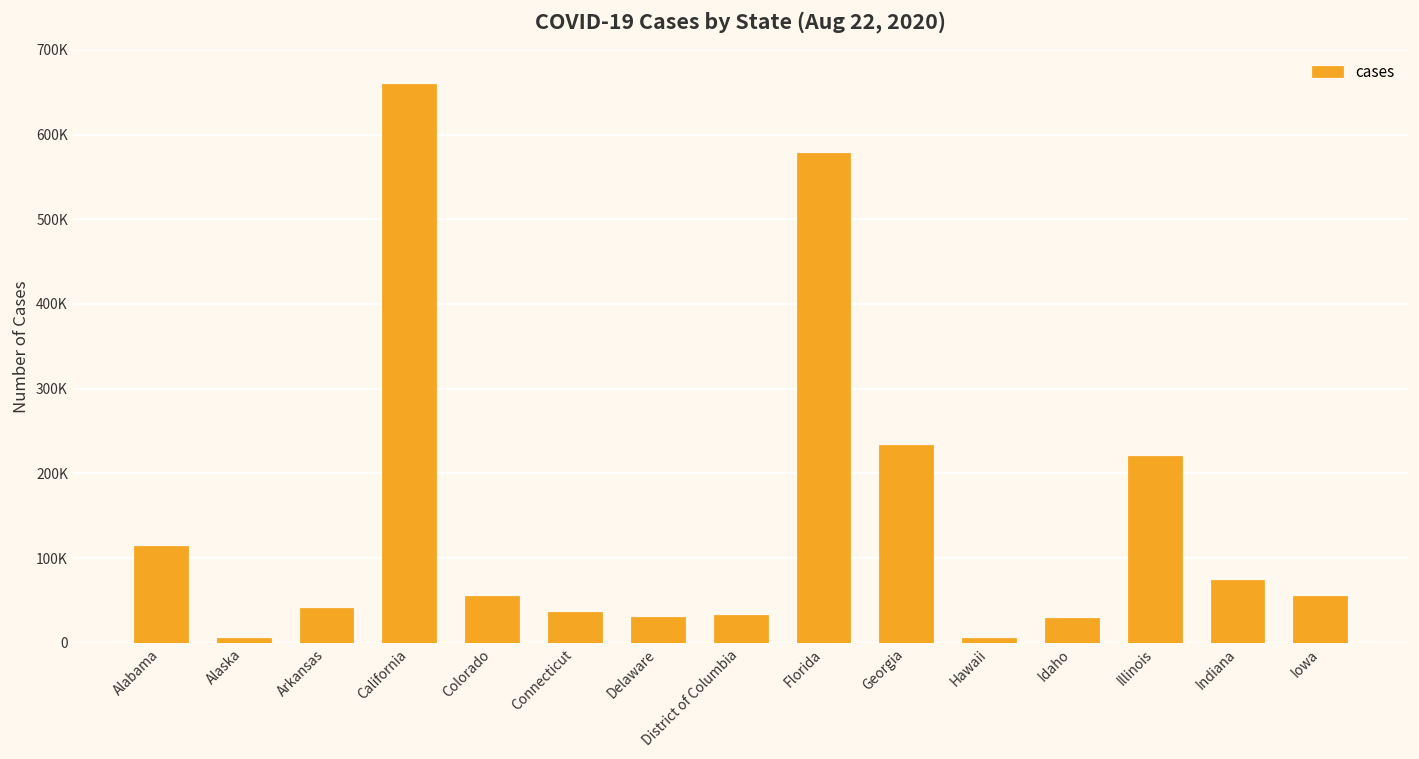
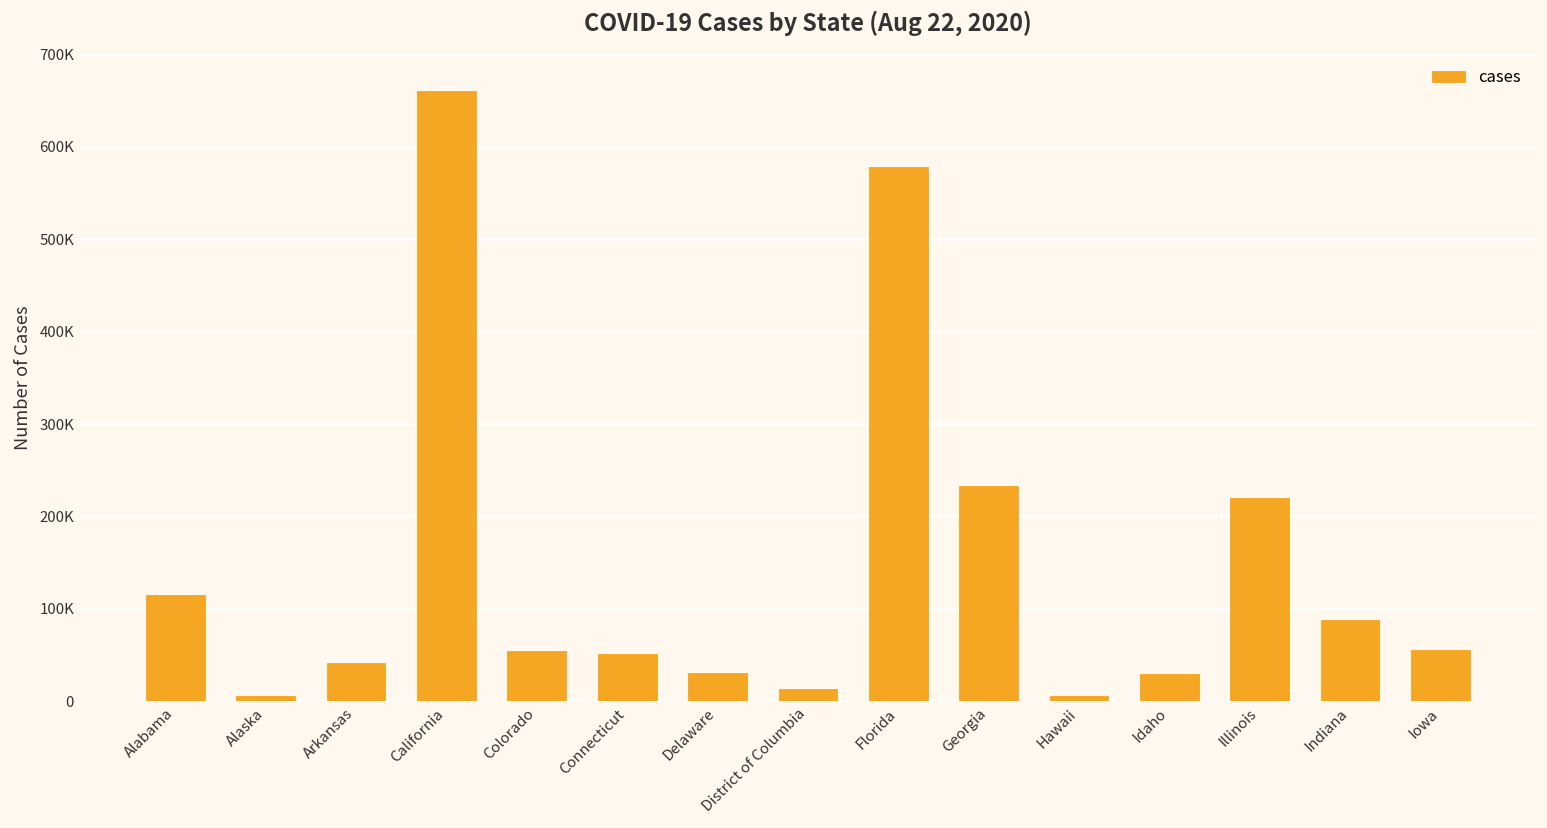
  {
    "Alabama": 110000,
    "Alaska": 10000,
    "Arkansas": 40000,
    "California": 660000,
    "Colorado": 50000,
-   "Connecticut": 40000,
+   "Connecticut": 50000,
    "Delaware": 30000,
-   "District of Columbia": 30000,
+   "District of Columbia": 10000,
    "Florida": 580000,
    "Georgia": 230000,
    "Hawaii": 10000,
    "Idaho": 30000,
    "Illinois": 220000,
-   "Indiana": 70000,
+   "Indiana": 90000,
    "Iowa": 60000
  }
